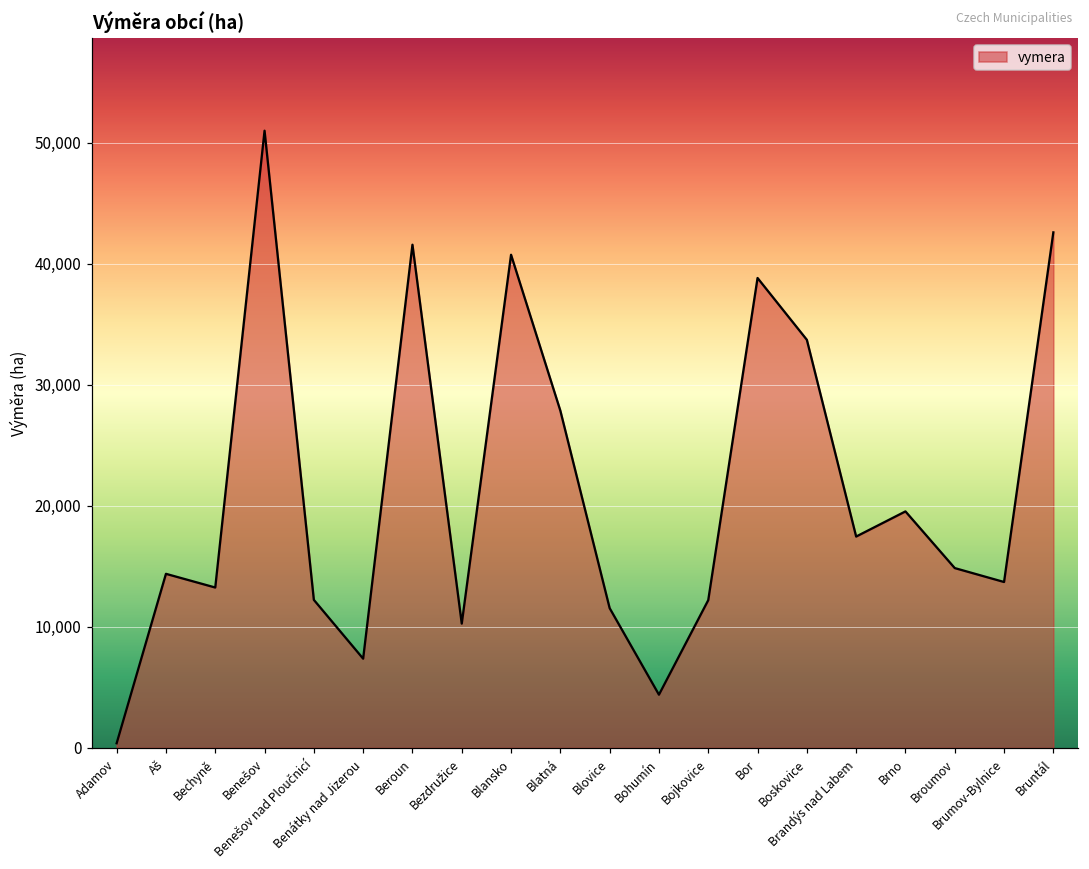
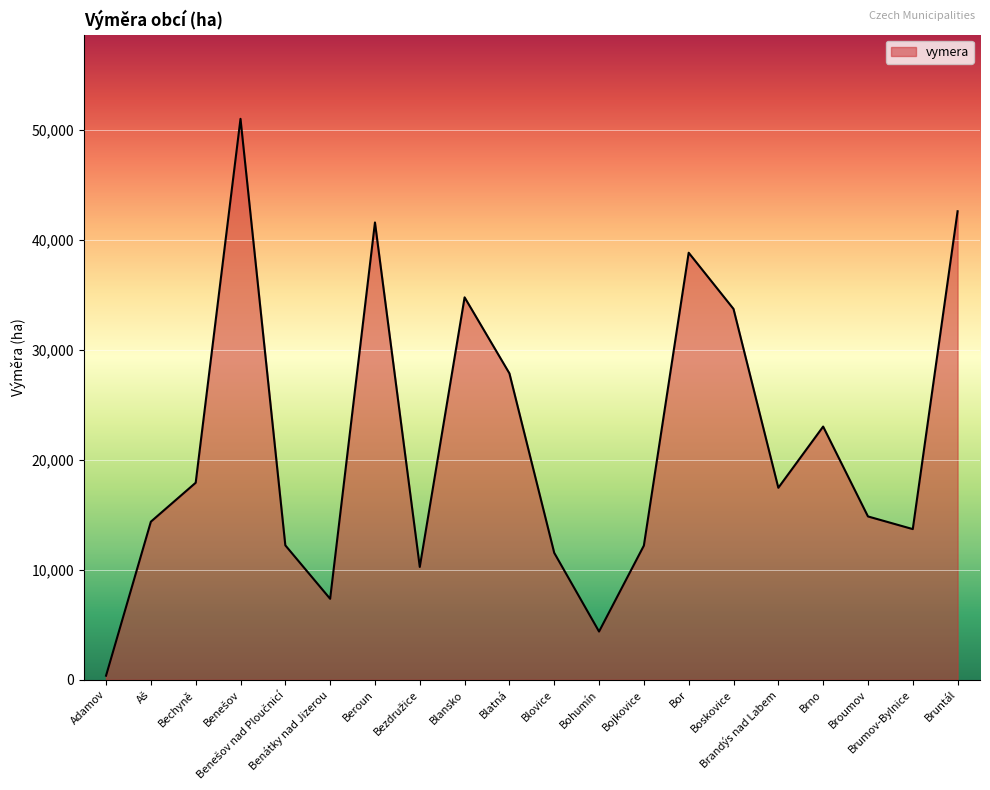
  {
    "Adamov": "400",
    "Aš": "14,400",
-   "Bechyně": "13,200",
+   "Bechyně": "17,900",
    "Benešov": "51,000",
    "Benešov nad Ploučnicí": "12,200",
    "Benátky nad Jizerou": "7,400",
    "Beroun": "41,600",
    "Bezdružice": "10,300",
-   "Blansko": "40,700",
+   "Blansko": "34,800",
    "Blatná": "27,900",
    "Blovice": "11,500",
    "Bohumín": "4,400",
    "Bojkovice": "12,200",
    "Bor": "38,800",
    "Boskovice": "33,700",
    "Brandýs nad Labem": "17,500",
-   "Brno": "19,500",
+   "Brno": "23,000",
    "Broumov": "14,900",
    "Brumov-Bylnice": "13,700",
    "Bruntál": "42,600"
  }
